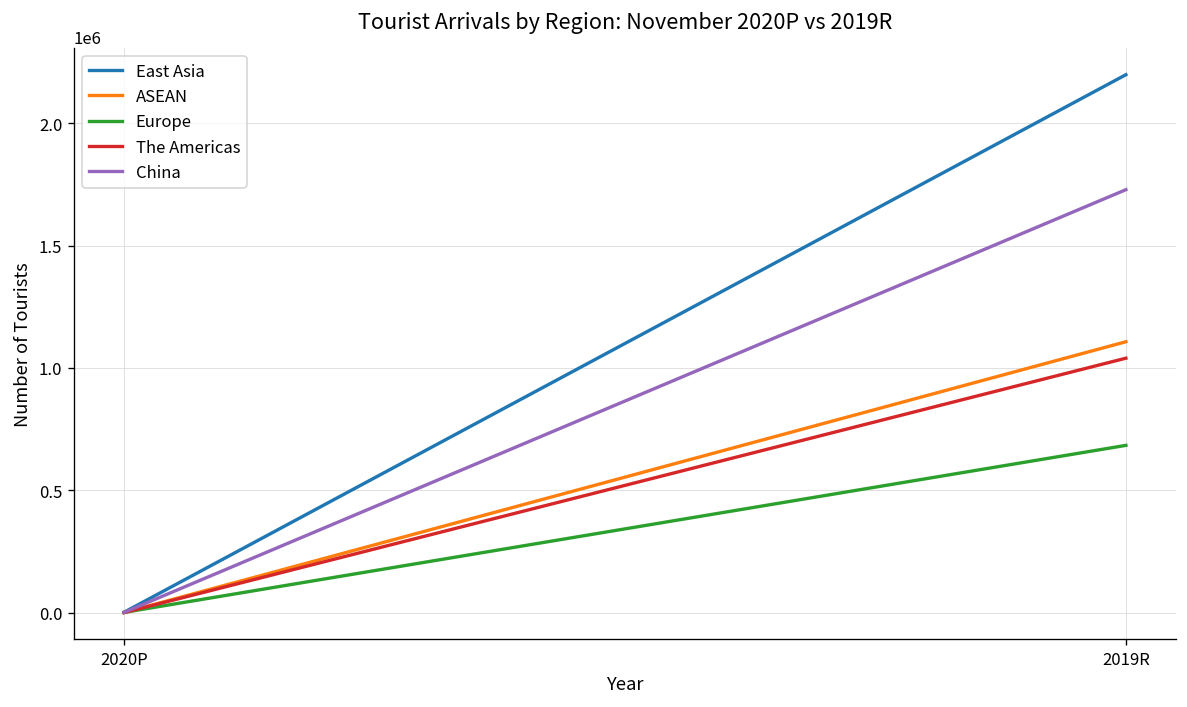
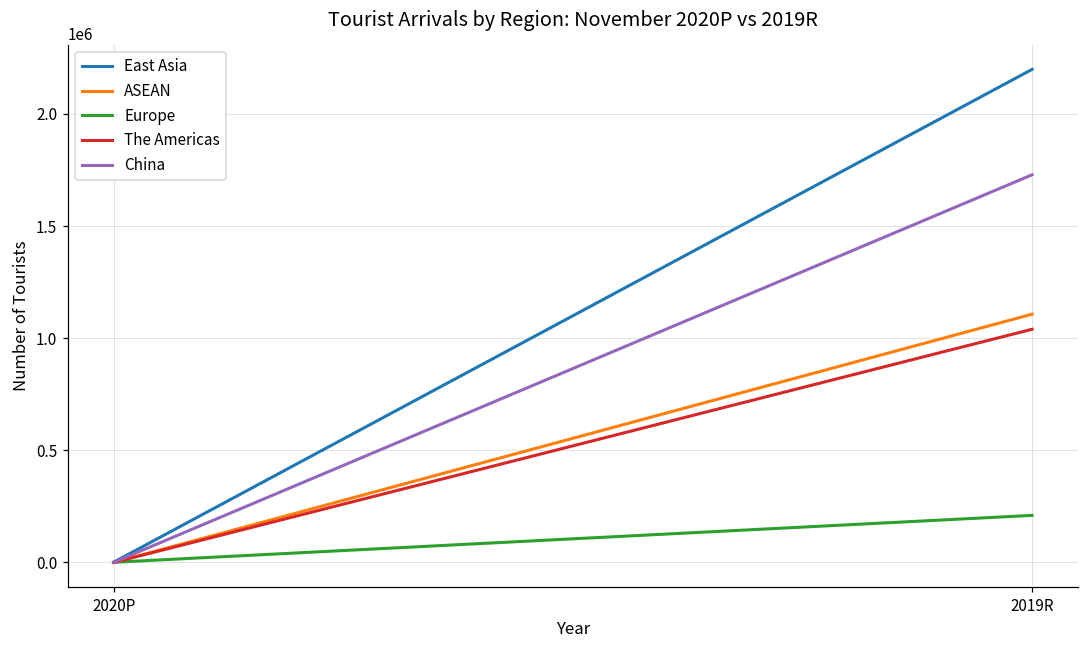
  {
    "East Asia": {
      "2019R": 2200000
    },
    "ASEAN": {
      "2019R": 1110000
    },
    "Europe": {
-     "2019R": 680000
+     "2019R": 210000
    },
    "The Americas": {
      "2019R": 1040000
    },
    "China": {
      "2019R": 1730000
    }
  }
